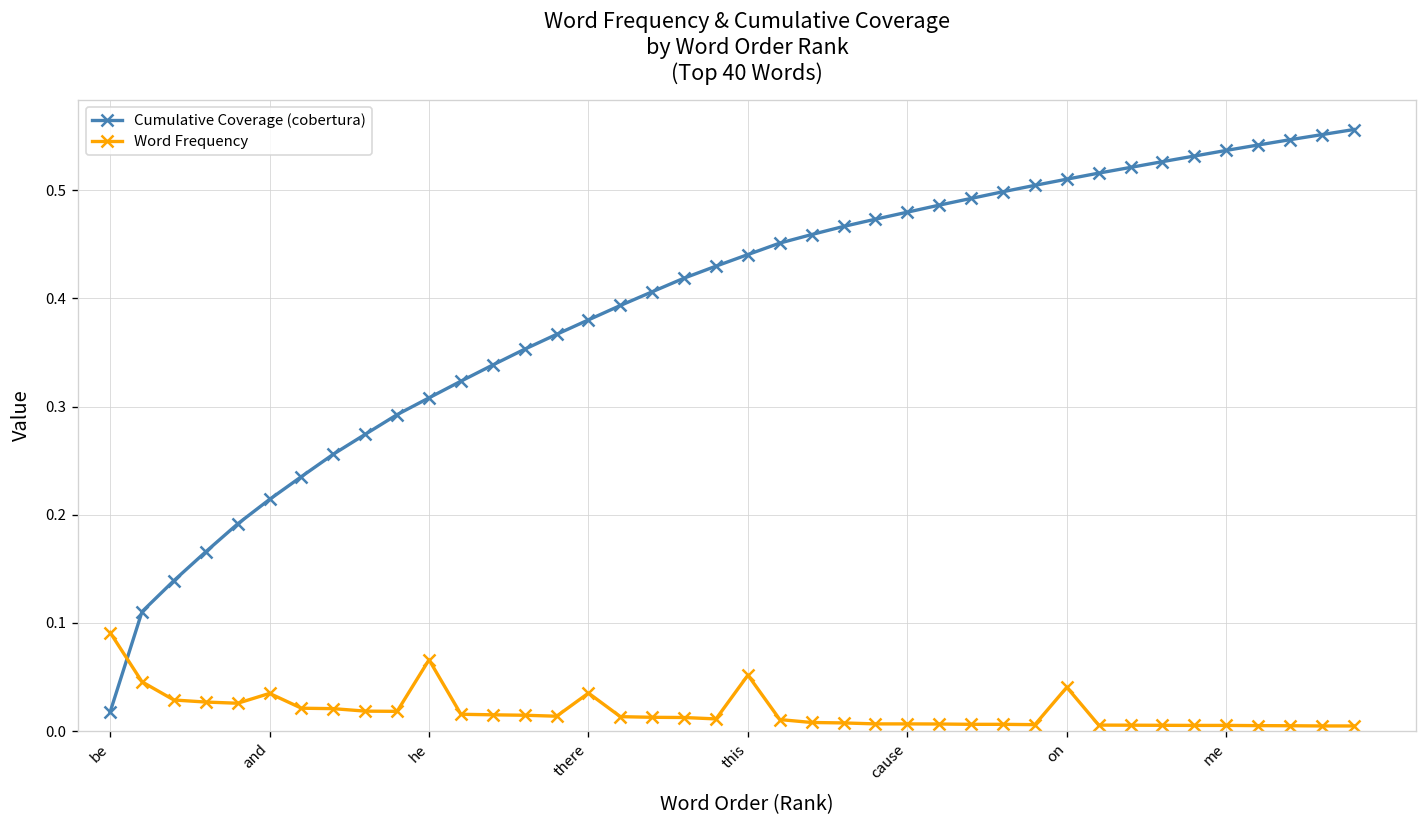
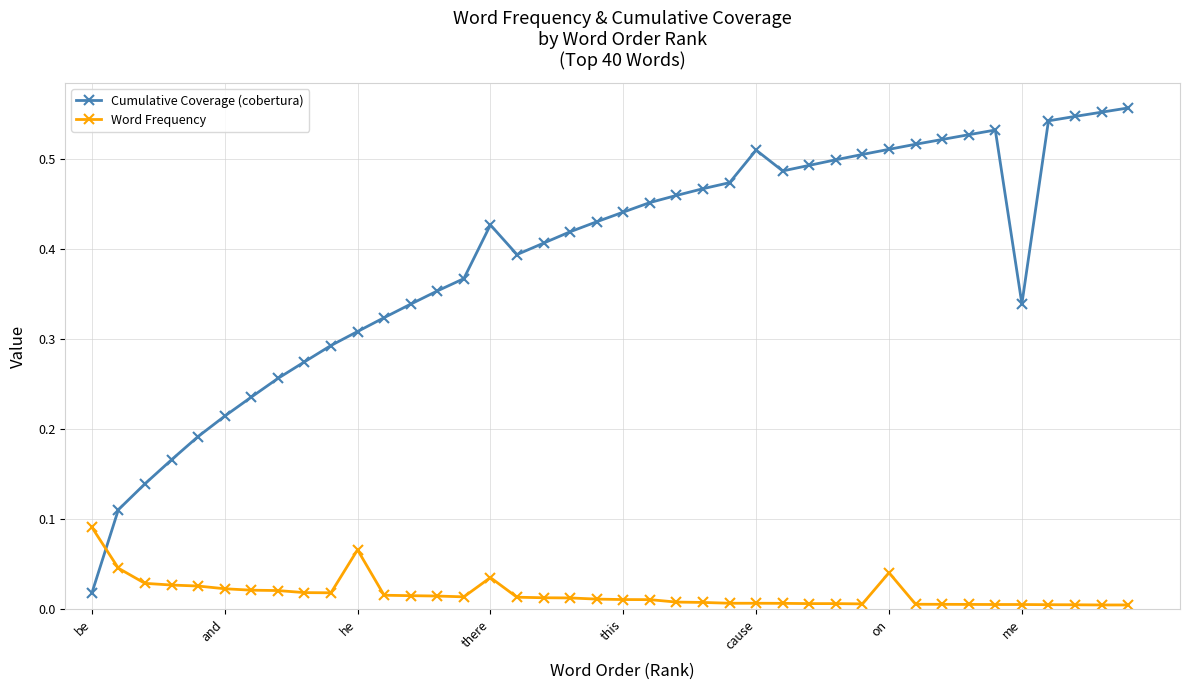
  {
    "Cumulative Coverage (cobertura)": {
      "be": 0.02,
      "and": 0.21,
      "he": 0.31,
-     "there": 0.38,
+     "there": 0.43,
      "this": 0.44,
-     "cause": 0.48,
+     "cause": 0.51,
      "on": 0.51,
-     "me": 0.54
+     "me": 0.34
    },
    "Word Frequency": {
      "be": 0.09,
-     "and": 0.03,
+     "and": 0.02,
      "he": 0.07,
      "there": 0.04,
-     "this": 0.05,
+     "this": 0.01,
      "cause": 0.01,
      "on": 0.04,
      "me": 0.01
    }
  }
